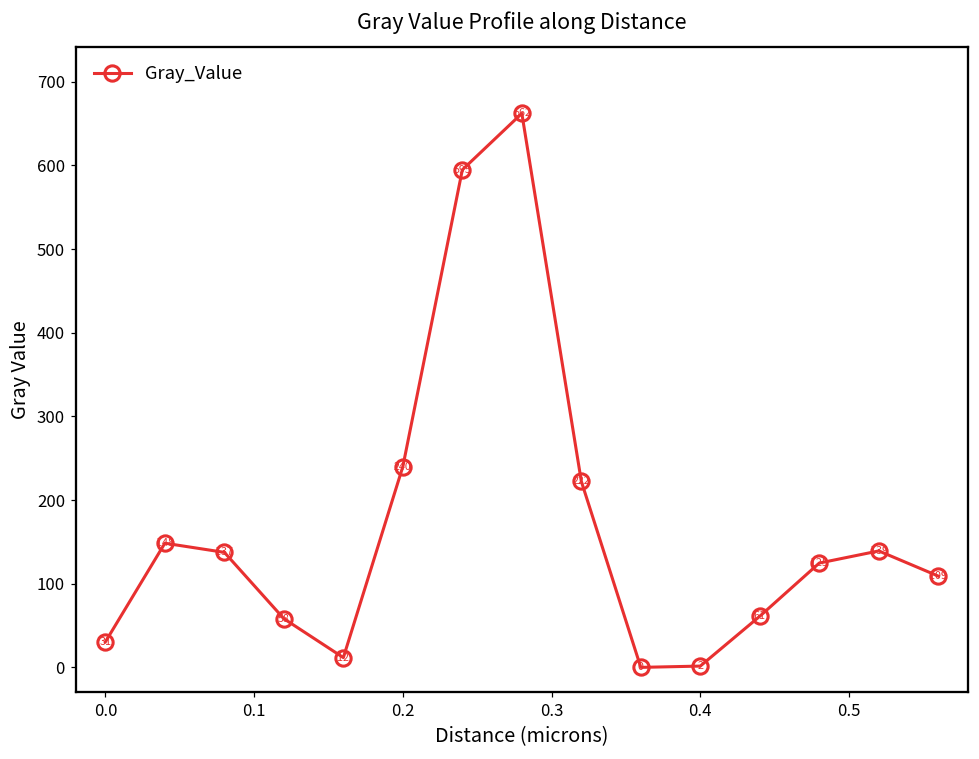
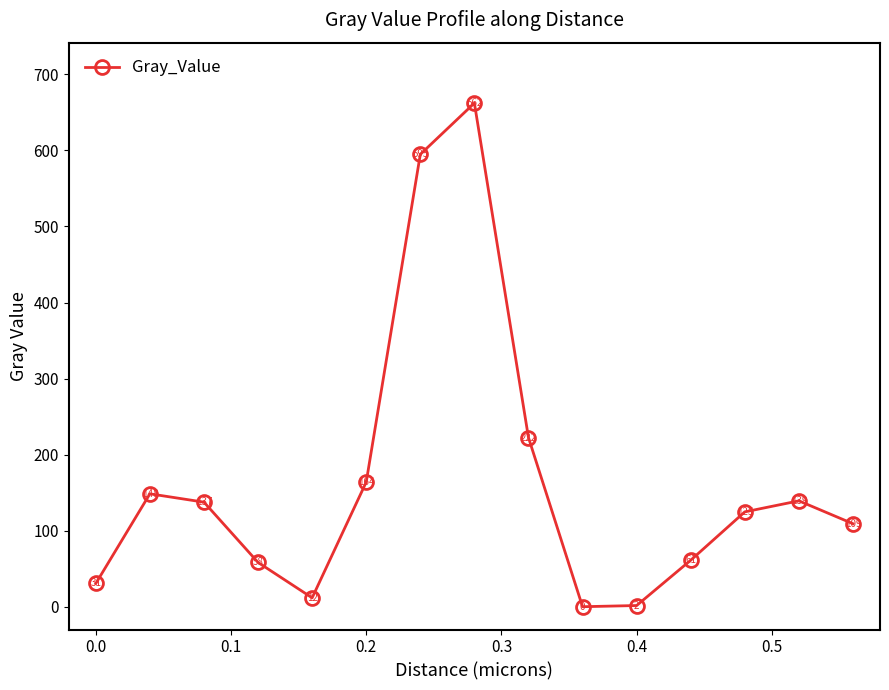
  {
-   "0.2": 240
+   "0.2": 160
  }
